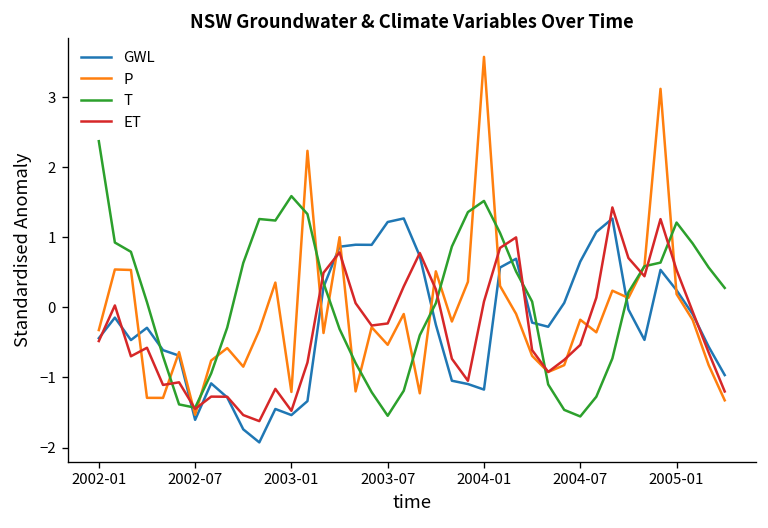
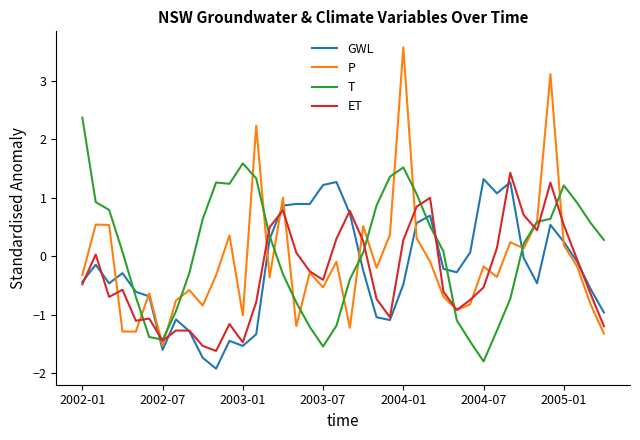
  {
    "GWL": {
      "2002-07": -1.6,
      "2003-01": -1.5,
      "2003-07": 1.2,
-     "2004-01": -1.2,
-     "2004-07": 0.7,
+     "2004-01": -0.5,
+     "2004-07": 1.3,
      "2005-01": 0.2
    },
    "P": {
      "2002-01": -0.3,
      "2002-07": -1.5,
-     "2003-01": -1.2,
+     "2003-01": -1.0,
      "2003-07": -0.5,
      "2004-01": 3.6,
      "2004-07": -0.2,
      "2005-01": 0.2
    },
    "T": {
      "2002-01": 2.4,
      "2003-01": 1.6,
      "2003-07": -1.5,
      "2004-01": 1.5,
-     "2004-07": -1.6,
+     "2004-07": -1.8,
      "2005-01": 1.2
    },
    "ET": {
      "2003-01": -1.5,
-     "2003-07": -0.2,
-     "2004-01": 0.1,
+     "2003-07": -0.4,
+     "2004-01": 0.3,
      "2004-07": -0.5,
      "2005-01": 0.5
    }
  }
